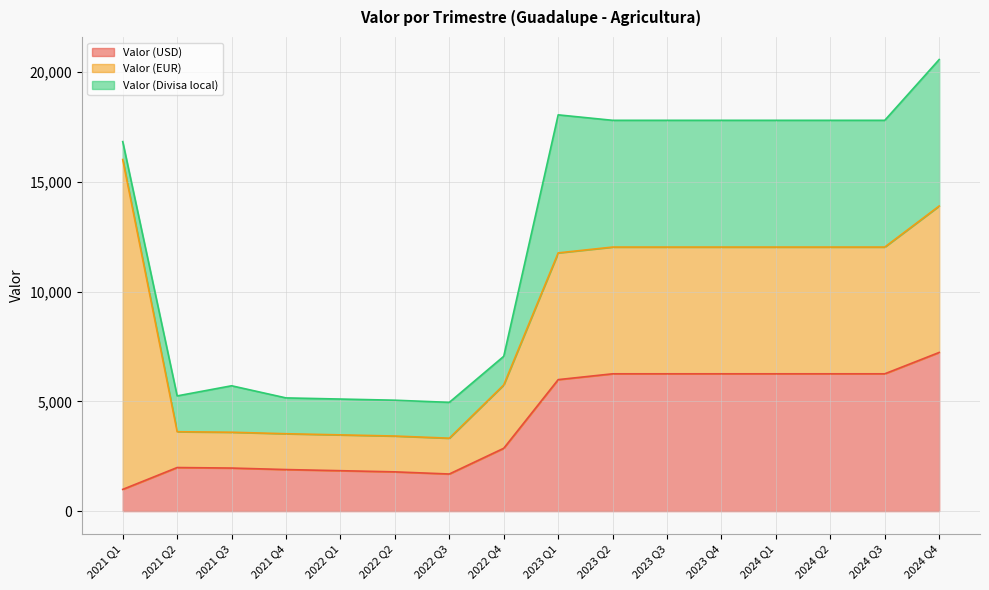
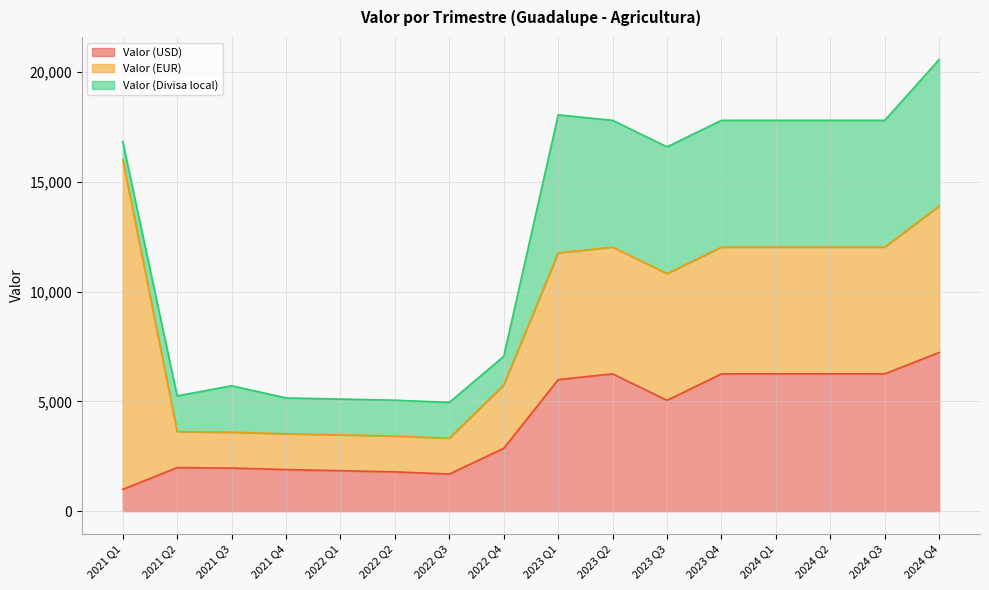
  {
    "Valor (USD)": {
      "2021 Q1": "1,000",
      "2021 Q2": "2,000",
      "2021 Q3": "2,000",
      "2021 Q4": "1,900",
      "2022 Q1": "1,800",
      "2022 Q2": "1,800",
      "2022 Q3": "1,700",
      "2022 Q4": "2,900",
      "2023 Q1": "6,000",
      "2023 Q2": "6,300",
-     "2023 Q3": "6,300",
+     "2023 Q3": "5,000",
      "2023 Q4": "6,300",
      "2024 Q1": "6,300",
      "2024 Q2": "6,300",
      "2024 Q3": "6,300",
      "2024 Q4": "7,200"
    },
    "Valor (EUR)": {
      "2021 Q1": "15,000",
      "2021 Q2": "1,600",
      "2021 Q3": "1,600",
      "2021 Q4": "1,600",
      "2022 Q1": "1,600",
      "2022 Q2": "1,600",
      "2022 Q3": "1,600",
      "2022 Q4": "2,900",
      "2023 Q1": "5,800",
      "2023 Q2": "5,800",
      "2023 Q3": "5,800",
      "2023 Q4": "5,800",
      "2024 Q1": "5,800",
      "2024 Q2": "5,800",
      "2024 Q3": "5,800",
      "2024 Q4": "6,700"
    },
    "Valor (Divisa local)": {
      "2021 Q1": "800",
      "2021 Q2": "1,600",
      "2021 Q3": "2,100",
      "2021 Q4": "1,600",
      "2022 Q1": "1,600",
      "2022 Q2": "1,600",
      "2022 Q3": "1,600",
      "2022 Q4": "1,300",
      "2023 Q1": "6,300",
      "2023 Q2": "5,800",
      "2023 Q3": "5,800",
      "2023 Q4": "5,800",
      "2024 Q1": "5,800",
      "2024 Q2": "5,800",
      "2024 Q3": "5,800",
      "2024 Q4": "6,700"
    }
  }
